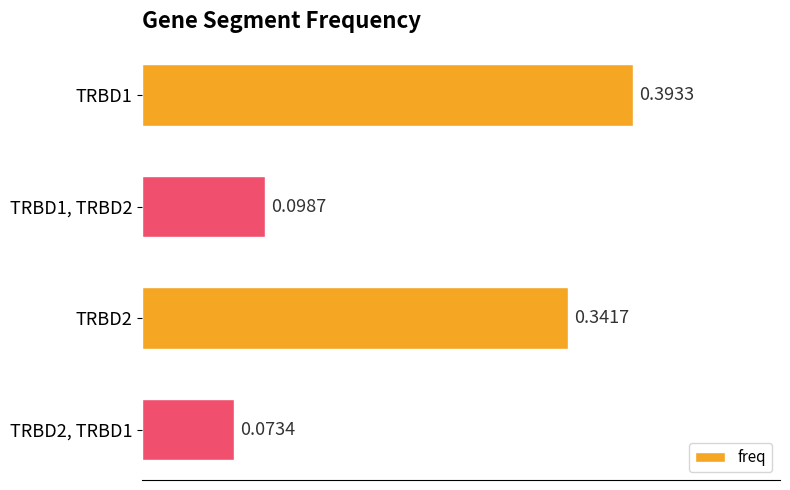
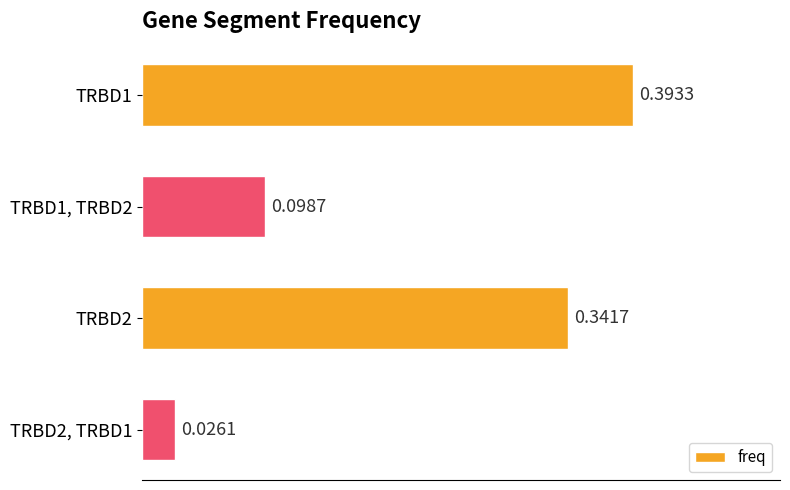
  {
    "TRBD1": 0.3933,
    "TRBD1, TRBD2": 0.0987,
    "TRBD2": 0.3417,
-   "TRBD2, TRBD1": 0.0734
+   "TRBD2, TRBD1": 0.0261
  }
